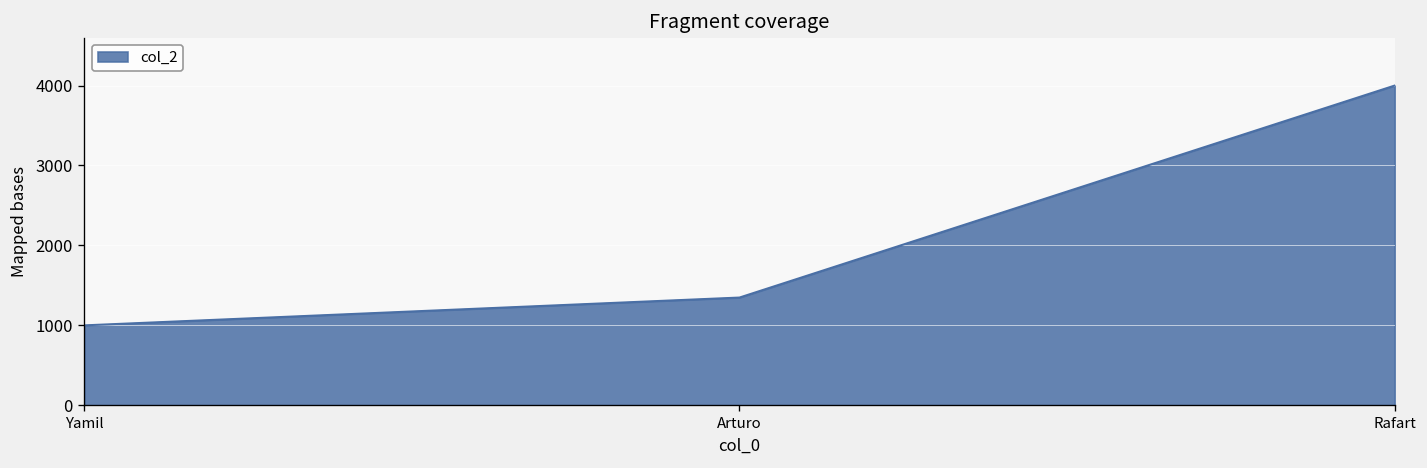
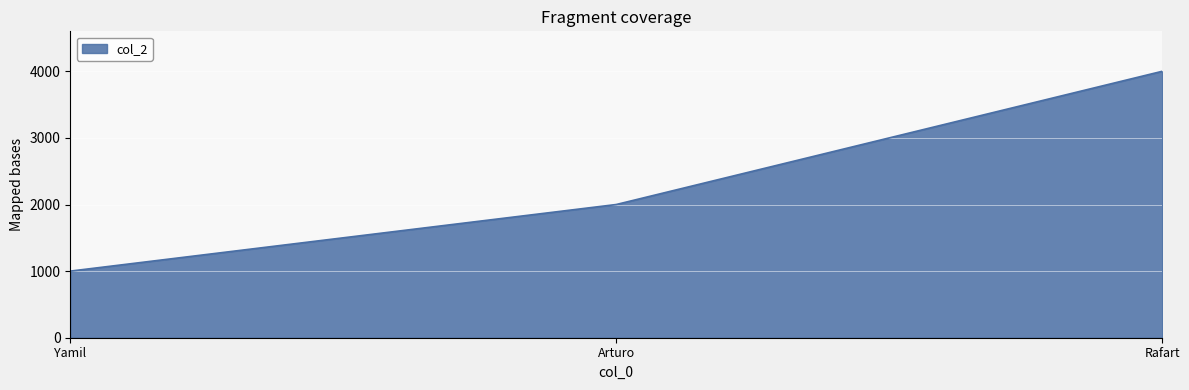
  {
    "Yamil": 1000,
-   "Arturo": 1300,
+   "Arturo": 2000,
    "Rafart": 4000
  }
